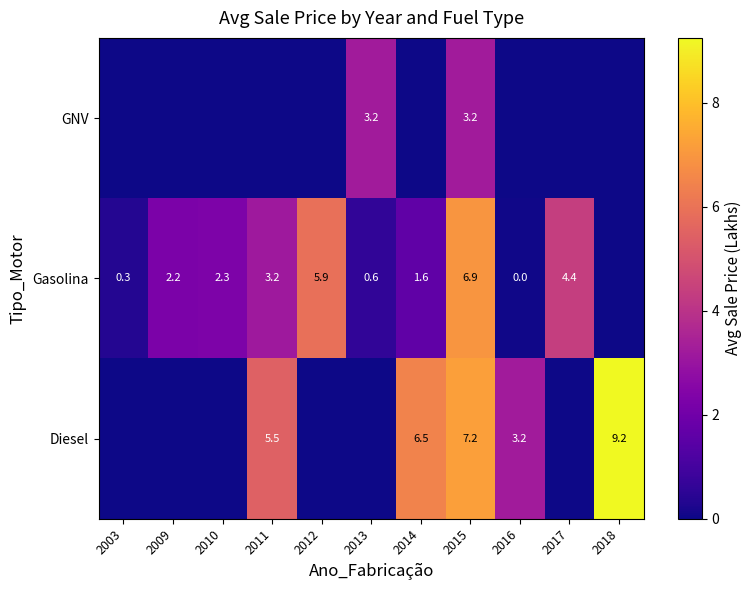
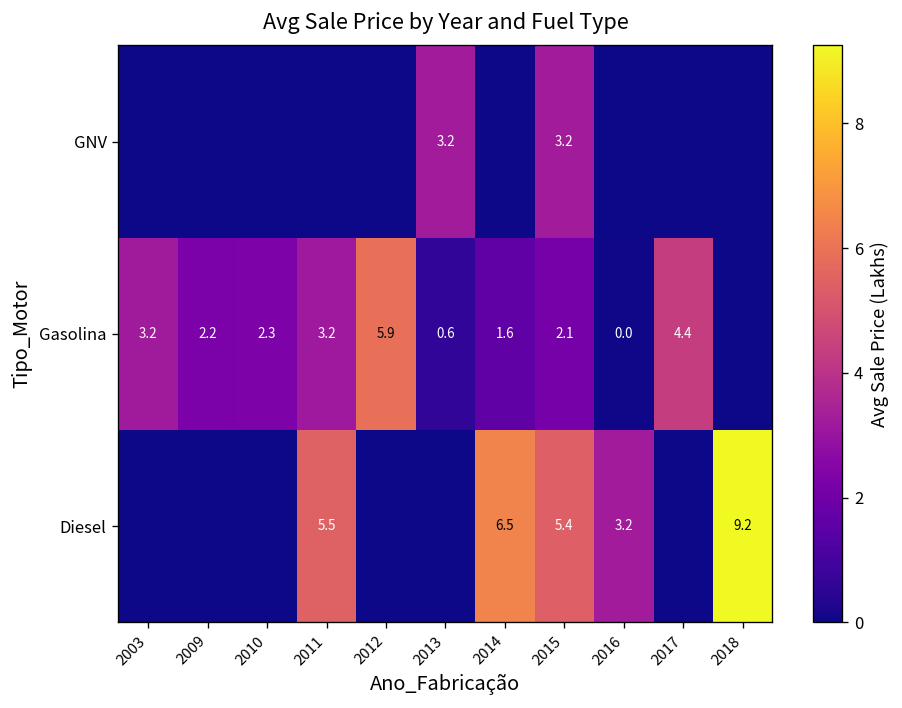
  {
    "GNV": {
      "2013": 3.2,
      "2015": 3.2
    },
    "Gasolina": {
-     "2003": 0.3,
+     "2003": 3.2,
      "2009": 2.2,
      "2010": 2.3,
      "2011": 3.2,
      "2012": 5.9,
      "2013": 0.6,
      "2014": 1.6,
-     "2015": 6.9,
+     "2015": 2.1,
      "2016": 0.0,
      "2017": 4.4
    },
    "Diesel": {
      "2011": 5.5,
      "2014": 6.5,
-     "2015": 7.2,
+     "2015": 5.4,
      "2016": 3.2,
      "2018": 9.2
    }
  }
